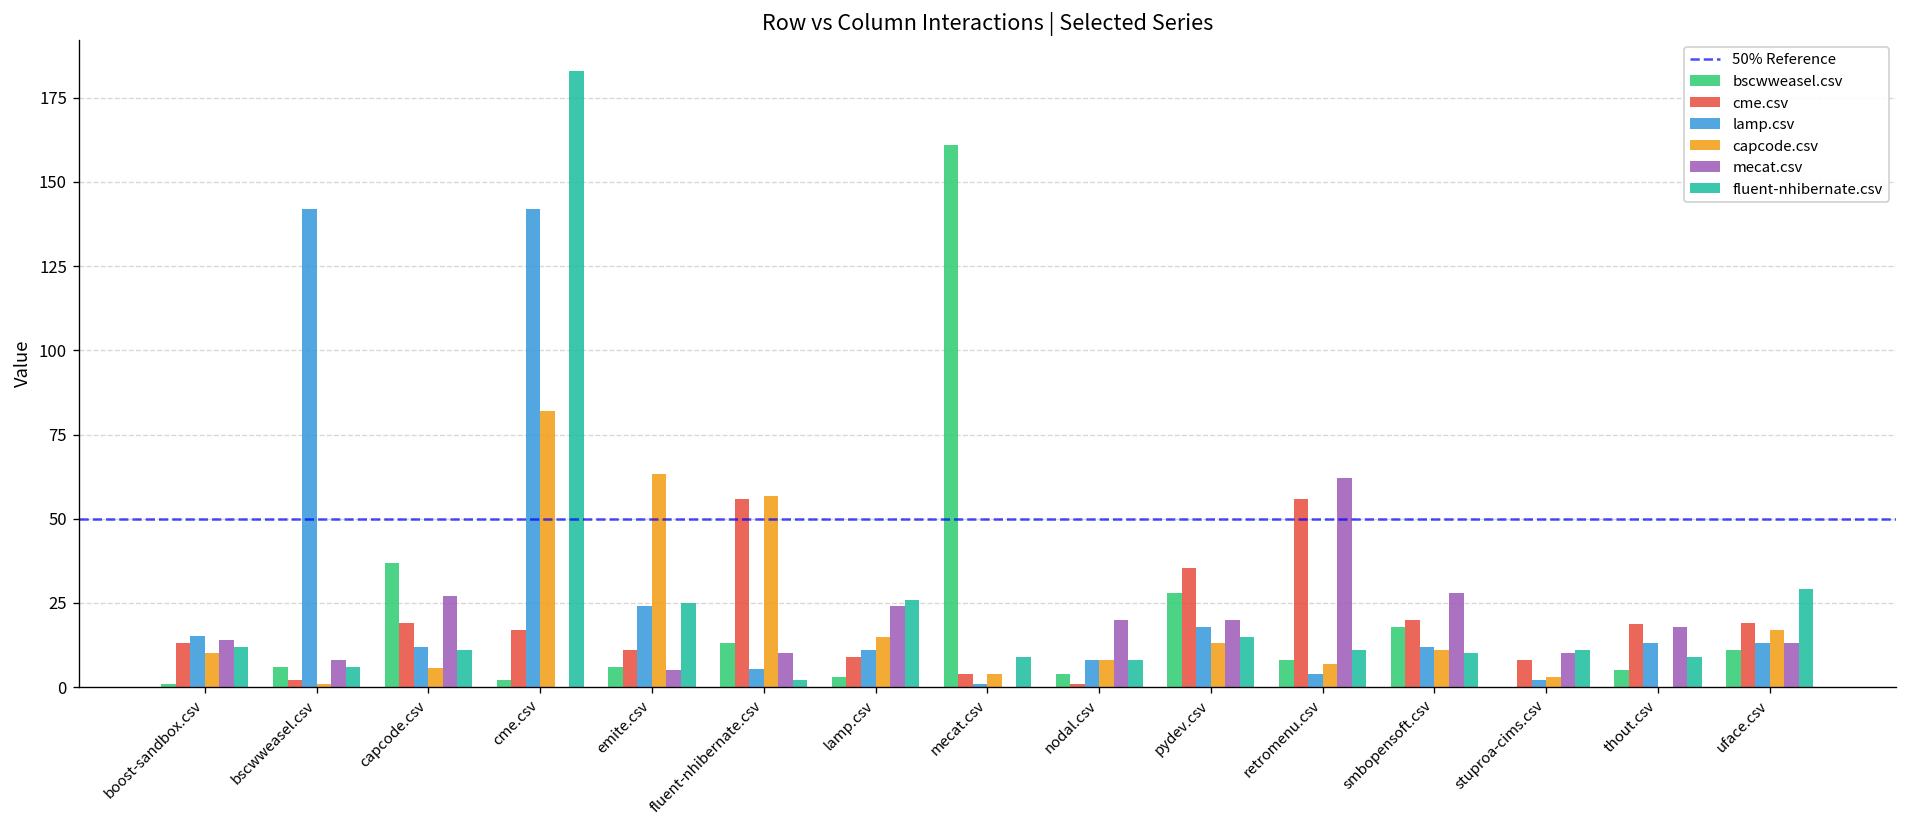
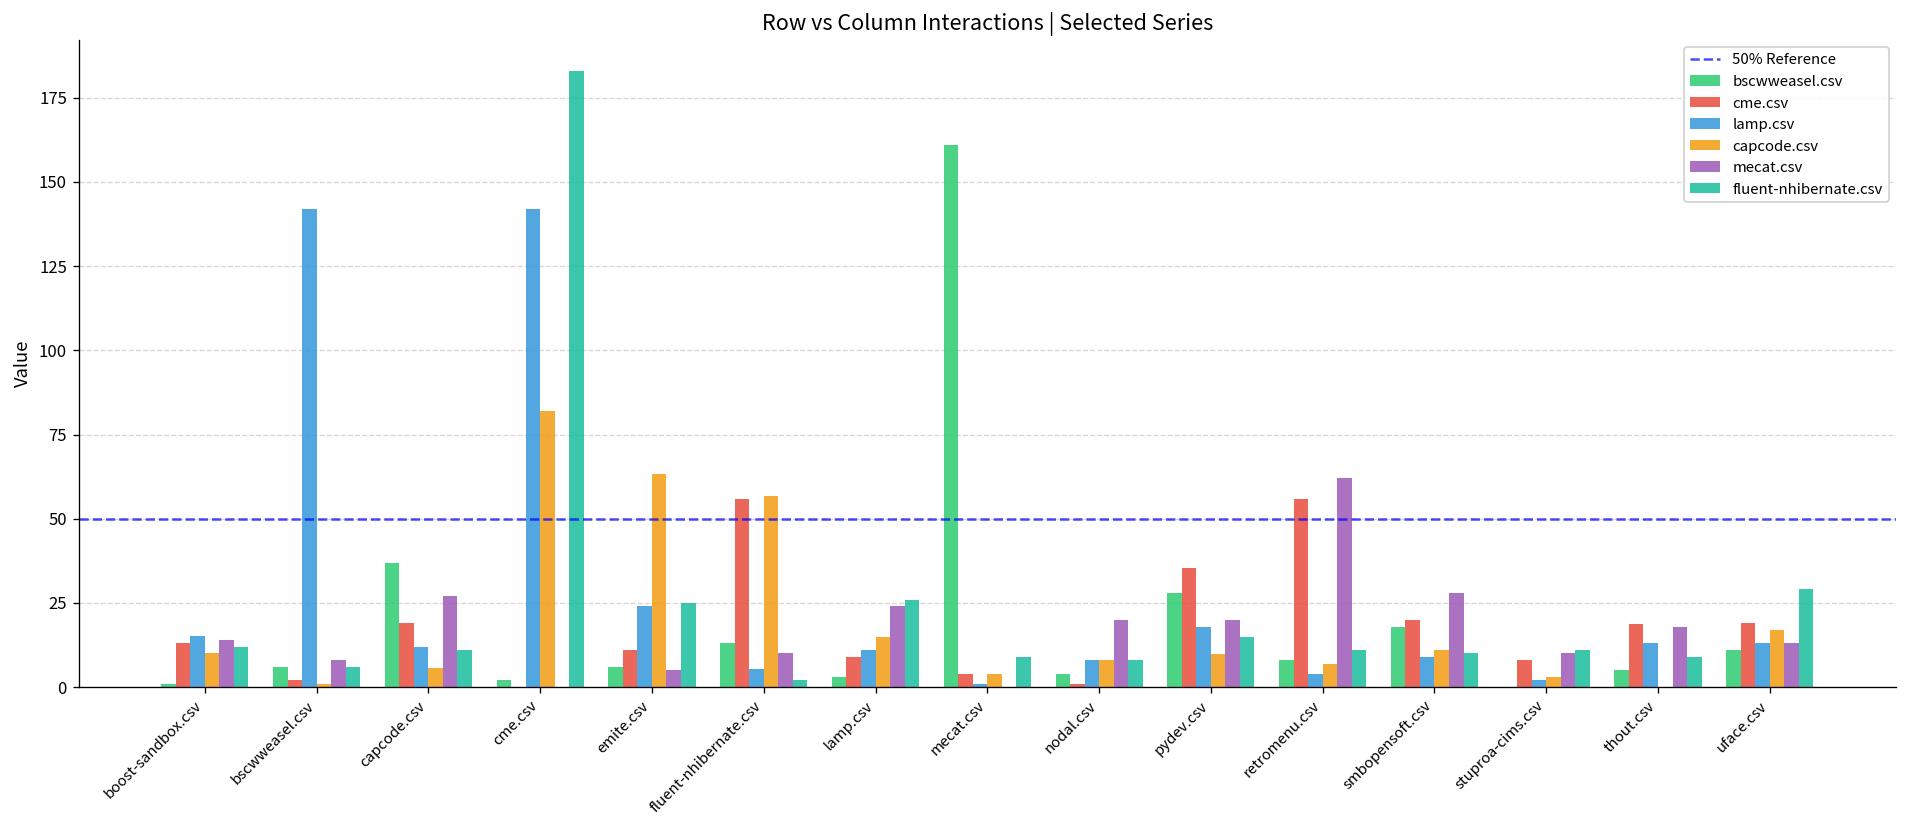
  {
    "cme.csv": {
      "boost-sandbox.csv": 13,
      "bscwweasel.csv": 2,
      "capcode.csv": 19,
-     "cme.csv": 17,
+     "cme.csv": 0,
      "emite.csv": 11,
      "fluent-nhibernate.csv": 56,
      "lamp.csv": 9,
      "mecat.csv": 4,
      "nodal.csv": 1,
      "pydev.csv": 35,
      "retromenu.csv": 56,
      "smbopensoft.csv": 20,
      "stuproa-cims.csv": 8,
      "thout.csv": 19,
      "uface.csv": 19
    },
    "lamp.csv": {
      "boost-sandbox.csv": 15,
      "bscwweasel.csv": 142,
      "capcode.csv": 12,
      "cme.csv": 142,
      "emite.csv": 24,
      "fluent-nhibernate.csv": 6,
      "lamp.csv": 11,
      "mecat.csv": 1,
      "nodal.csv": 8,
      "pydev.csv": 18,
      "retromenu.csv": 4,
-     "smbopensoft.csv": 12,
+     "smbopensoft.csv": 9,
      "stuproa-cims.csv": 2,
      "thout.csv": 13,
      "uface.csv": 13
    },
    "capcode.csv": {
      "boost-sandbox.csv": 10,
      "bscwweasel.csv": 1,
      "capcode.csv": 6,
      "cme.csv": 82,
      "emite.csv": 63,
      "fluent-nhibernate.csv": 57,
      "lamp.csv": 15,
      "mecat.csv": 4,
      "nodal.csv": 8,
-     "pydev.csv": 13,
+     "pydev.csv": 10,
      "retromenu.csv": 7,
      "smbopensoft.csv": 11,
      "stuproa-cims.csv": 3,
      "thout.csv": 0,
      "uface.csv": 17
    },
    "mecat.csv": {
      "boost-sandbox.csv": 14,
      "bscwweasel.csv": 8,
      "capcode.csv": 27,
      "cme.csv": 0,
      "emite.csv": 5,
      "fluent-nhibernate.csv": 10,
      "lamp.csv": 24,
      "mecat.csv": 0,
      "nodal.csv": 20,
      "pydev.csv": 20,
      "retromenu.csv": 62,
      "smbopensoft.csv": 28,
      "stuproa-cims.csv": 10,
      "thout.csv": 18,
      "uface.csv": 13
    }
  }
